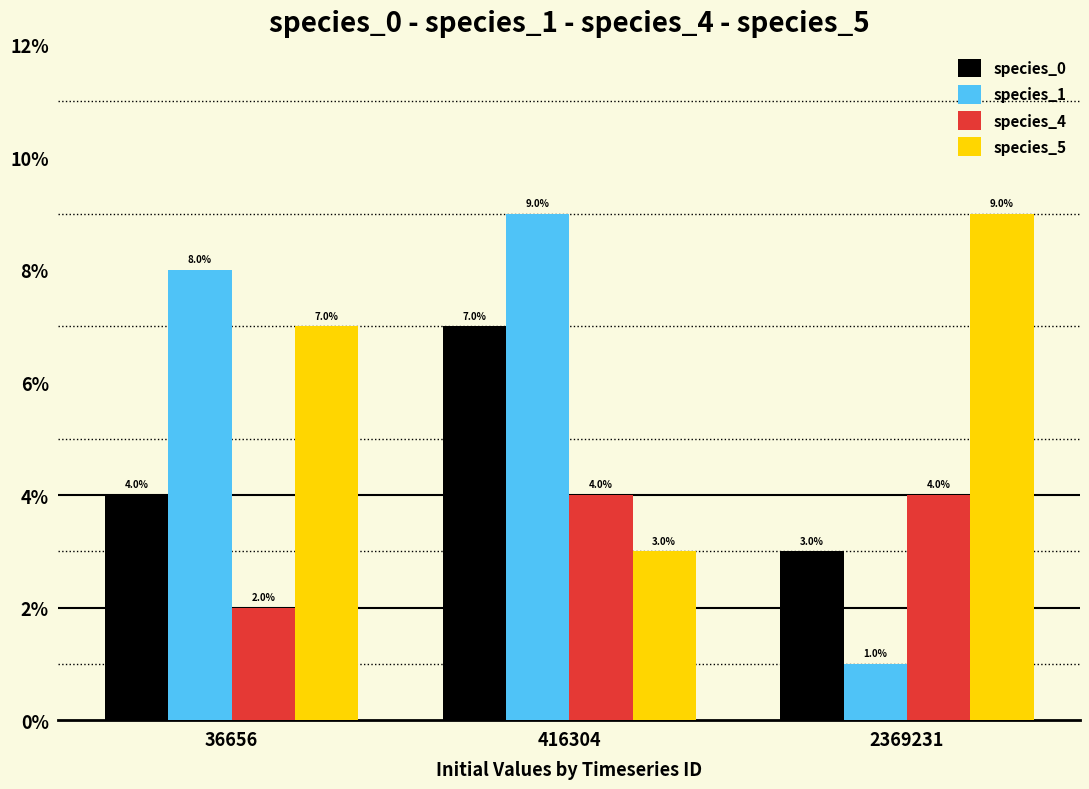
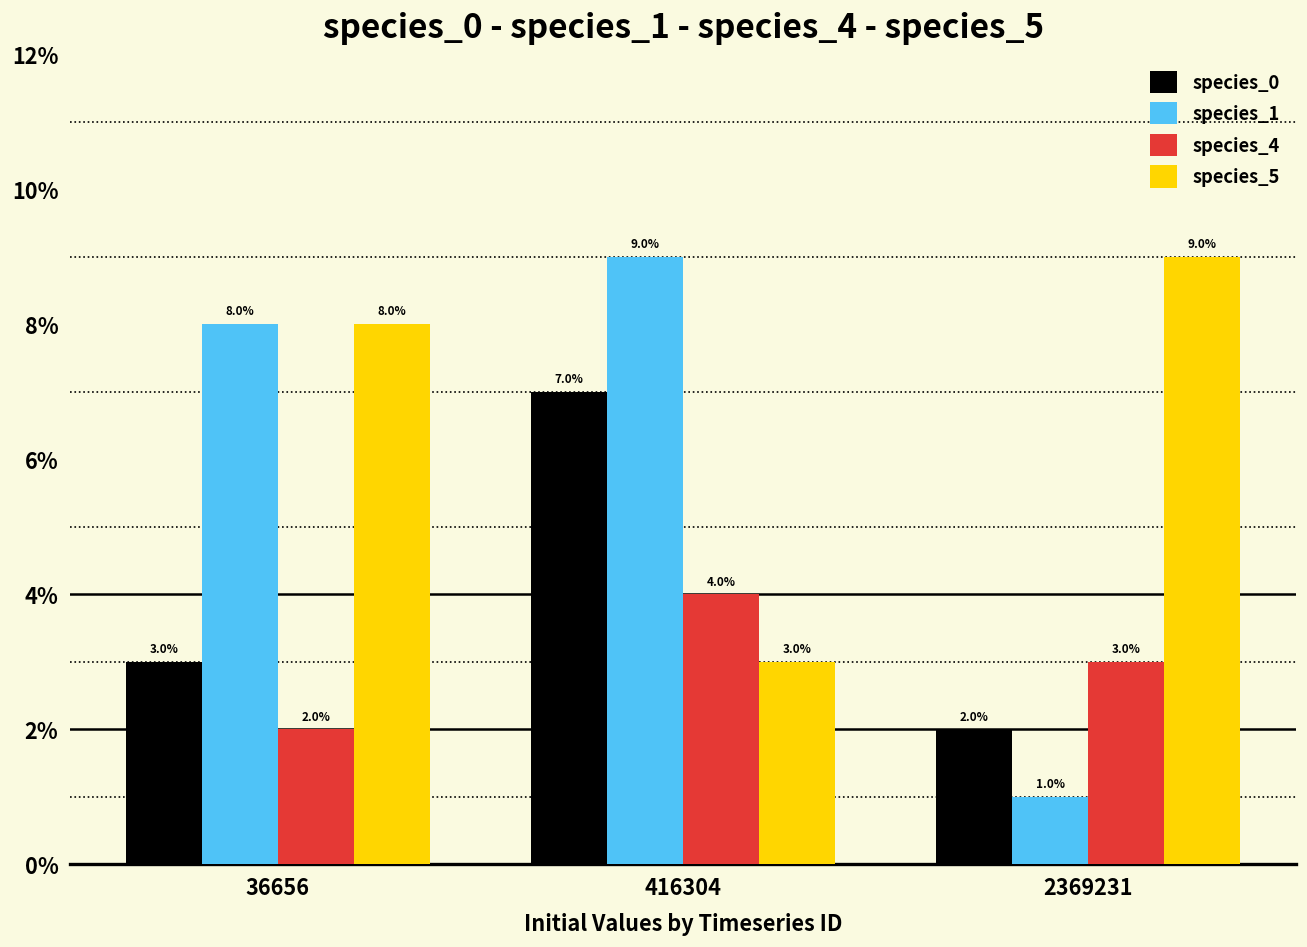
  {
    "species_0": {
-     "36656": "4.0%",
+     "36656": "3.0%",
      "416304": "7.0%",
-     "2369231": "3.0%"
+     "2369231": "2.0%"
    },
    "species_1": {
      "36656": "8.0%",
      "416304": "9.0%",
      "2369231": "1.0%"
    },
    "species_4": {
      "36656": "2.0%",
      "416304": "4.0%",
-     "2369231": "4.0%"
+     "2369231": "3.0%"
    },
    "species_5": {
-     "36656": "7.0%",
+     "36656": "8.0%",
      "416304": "3.0%",
      "2369231": "9.0%"
    }
  }
